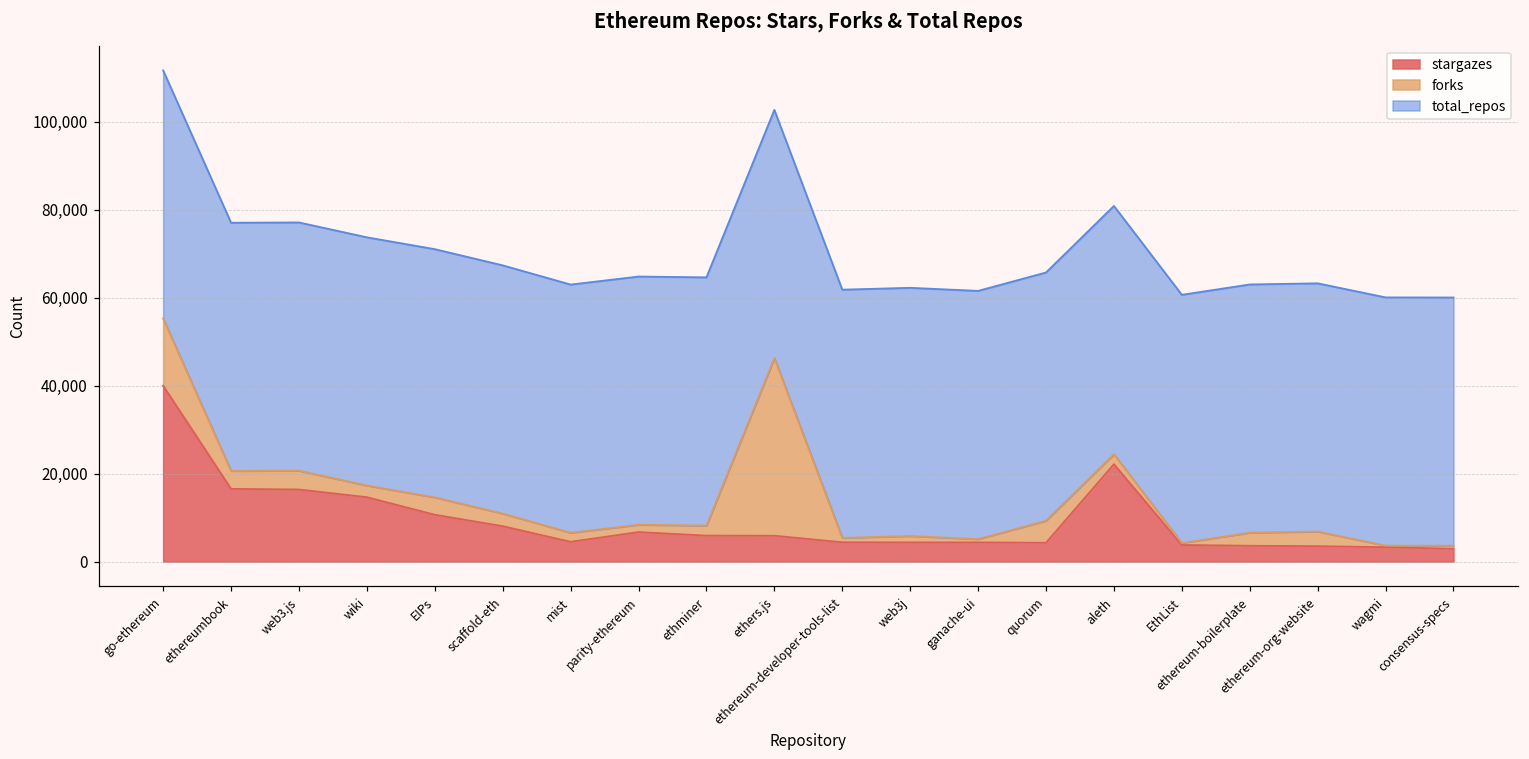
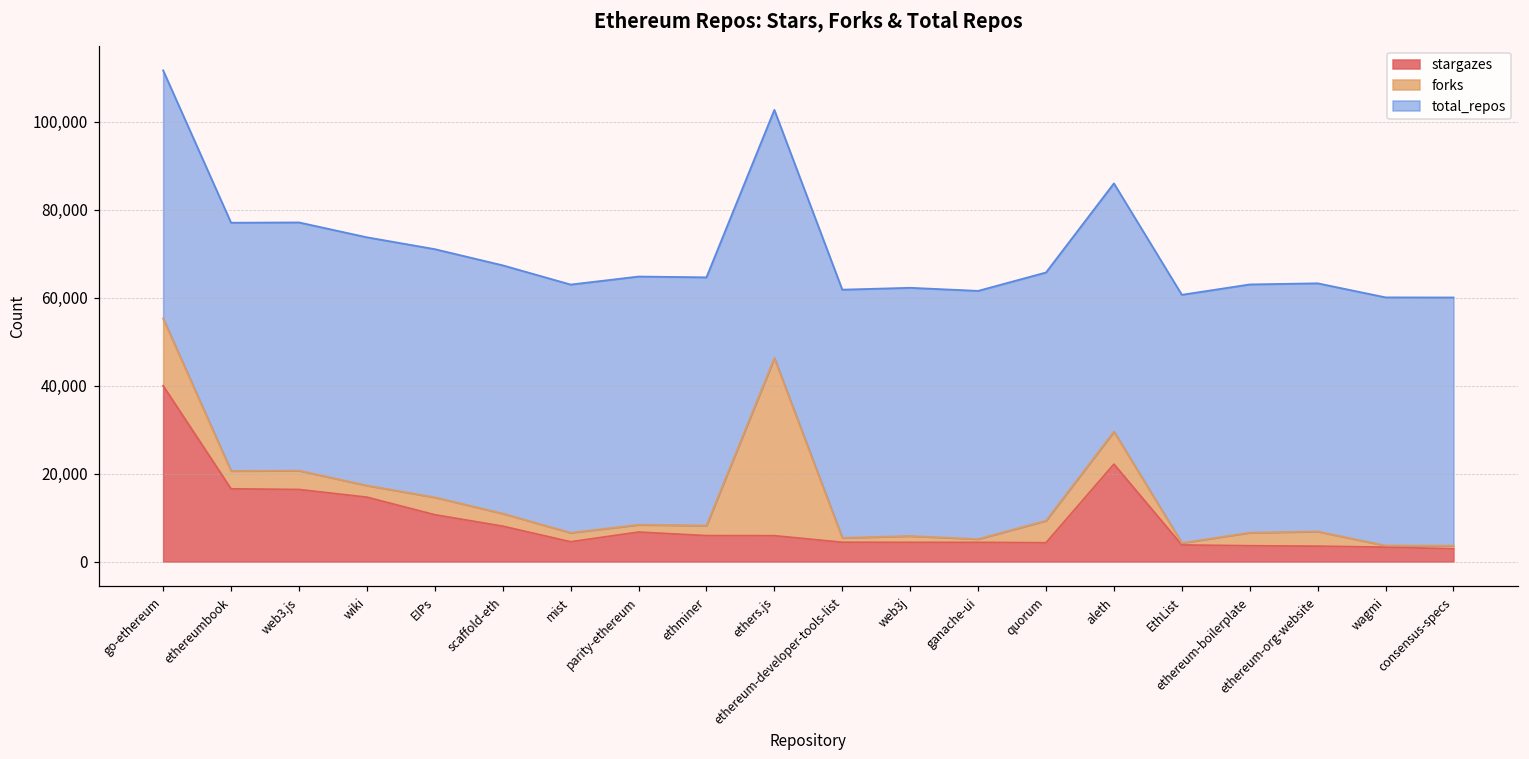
  {
    "stargazes": {
      "go-ethereum": "40,000",
      "ethereumbook": "17,000",
      "web3.js": "16,000",
      "wiki": "15,000",
      "EIPs": "11,000",
      "scaffold-eth": "8,000",
      "mist": "4,000",
      "parity-ethereum": "7,000",
      "ethminer": "6,000",
      "ethers.js": "6,000",
      "ethereum-developer-tools-list": "4,000",
      "web3j": "4,000",
      "ganache-ui": "4,000",
      "quorum": "4,000",
      "aleth": "22,000",
      "ethereum-boilerplate": "4,000",
      "ethereum-org-website": "3,000",
      "consensus-specs": "3,000"
    },
    "forks": {
      "go-ethereum": "15,000",
      "ethereumbook": "4,000",
      "web3.js": "4,000",
      "wiki": "3,000",
      "EIPs": "4,000",
      "scaffold-eth": "3,000",
      "mist": "2,000",
      "parity-ethereum": "2,000",
      "ethminer": "2,000",
      "ethers.js": "40,000",
      "ethereum-developer-tools-list": "1,000",
      "web3j": "1,000",
      "ganache-ui": "1,000",
      "quorum": "5,000",
-     "aleth": "2,000",
+     "aleth": "7,000",
      "ethereum-boilerplate": "3,000",
      "ethereum-org-website": "3,000",
      "consensus-specs": "1,000"
    },
    "total_repos": {
      "go-ethereum": "56,000",
      "ethereumbook": "56,000",
      "web3.js": "56,000",
      "wiki": "56,000",
      "EIPs": "56,000",
      "scaffold-eth": "56,000",
      "mist": "56,000",
      "parity-ethereum": "56,000",
      "ethminer": "56,000",
      "ethers.js": "56,000",
      "ethereum-developer-tools-list": "56,000",
      "web3j": "56,000",
      "ganache-ui": "56,000",
      "quorum": "56,000",
      "aleth": "56,000",
      "EthList": "56,000",
      "ethereum-boilerplate": "56,000",
      "ethereum-org-website": "56,000",
      "wagmi": "56,000",
      "consensus-specs": "56,000"
    }
  }
